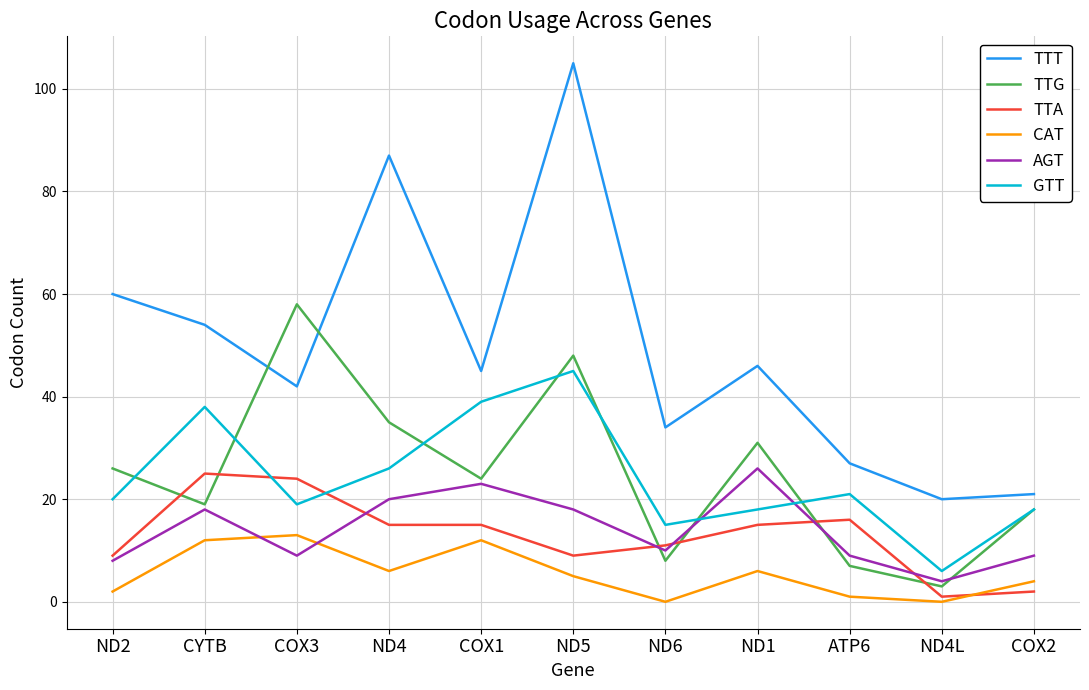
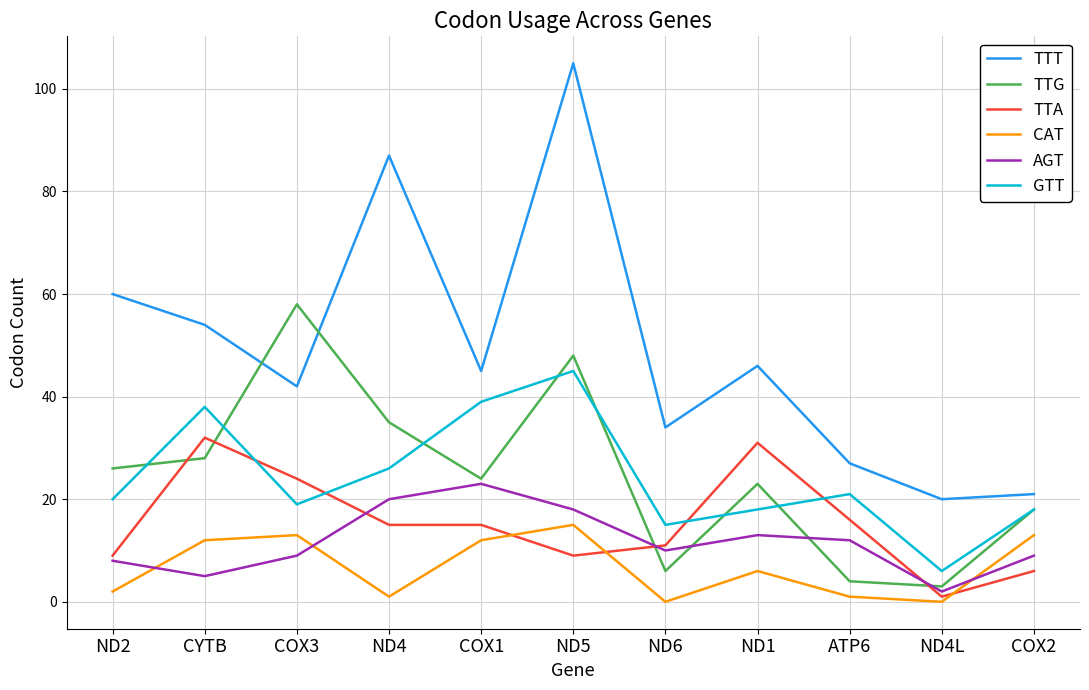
  {
    "TTG": {
      "ND2": 26,
-     "CYTB": 19,
+     "CYTB": 28,
      "COX3": 58,
      "ND4": 35,
      "COX1": 24,
      "ND5": 48,
-     "ND6": 8,
-     "ND1": 31,
-     "ATP6": 7,
+     "ND6": 6,
+     "ND1": 23,
+     "ATP6": 4,
      "ND4L": 3
    },
    "TTA": {
      "ND2": 9,
-     "CYTB": 25,
+     "CYTB": 32,
      "COX3": 24,
      "ND4": 15,
      "COX1": 15,
      "ND5": 9,
      "ND6": 11,
-     "ND1": 15,
+     "ND1": 31,
      "ATP6": 16,
      "ND4L": 1,
-     "COX2": 2
+     "COX2": 6
    },
    "CAT": {
      "ND2": 2,
      "CYTB": 12,
      "COX3": 13,
-     "ND4": 6,
+     "ND4": 1,
      "COX1": 12,
-     "ND5": 5,
+     "ND5": 15,
      "ND6": 0,
      "ND1": 6,
      "ATP6": 1,
      "ND4L": 0,
-     "COX2": 4
+     "COX2": 13
    },
    "AGT": {
      "ND2": 8,
-     "CYTB": 18,
+     "CYTB": 5,
      "COX3": 9,
      "ND4": 20,
      "COX1": 23,
      "ND5": 18,
      "ND6": 10,
-     "ND1": 26,
-     "ATP6": 9,
-     "ND4L": 4,
+     "ND1": 13,
+     "ATP6": 12,
+     "ND4L": 2,
      "COX2": 9
    }
  }
